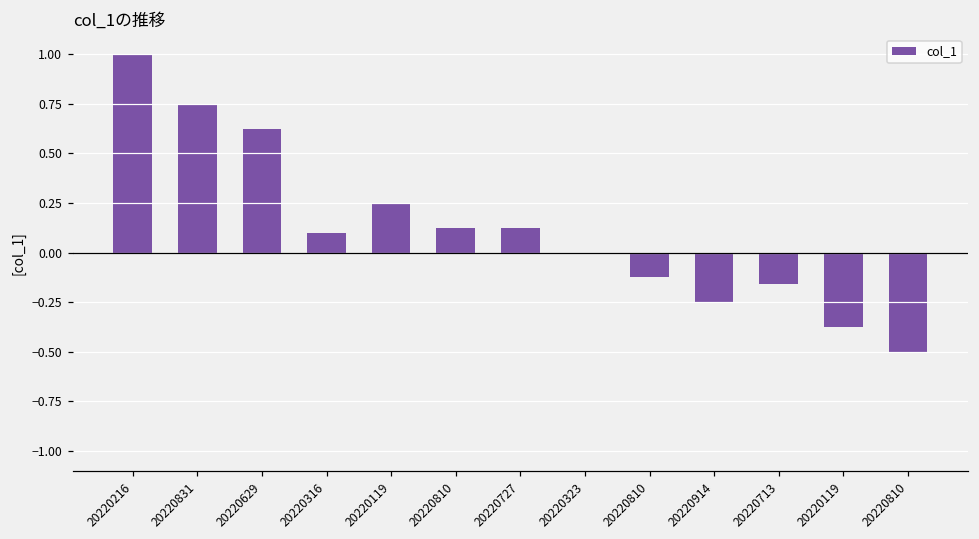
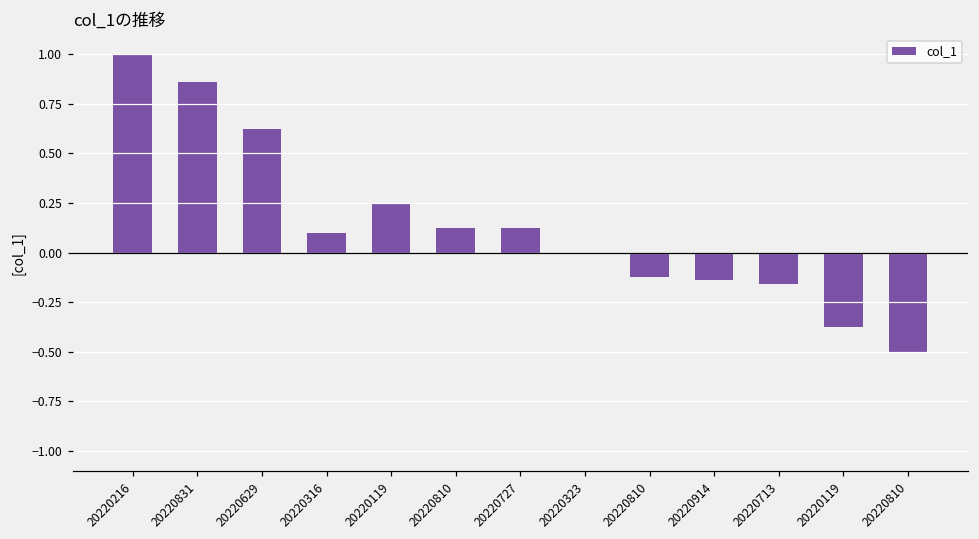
  {
    "20220216": 1.00,
-   "20220831": 0.75,
+   "20220831": 0.86,
    "20220629": 0.63,
    "20220316": 0.10,
    "20220727": 0.13,
    "20220323": 0.00,
-   "20220914": -0.25,
+   "20220914": -0.14,
    "20220713": -0.16
  }
